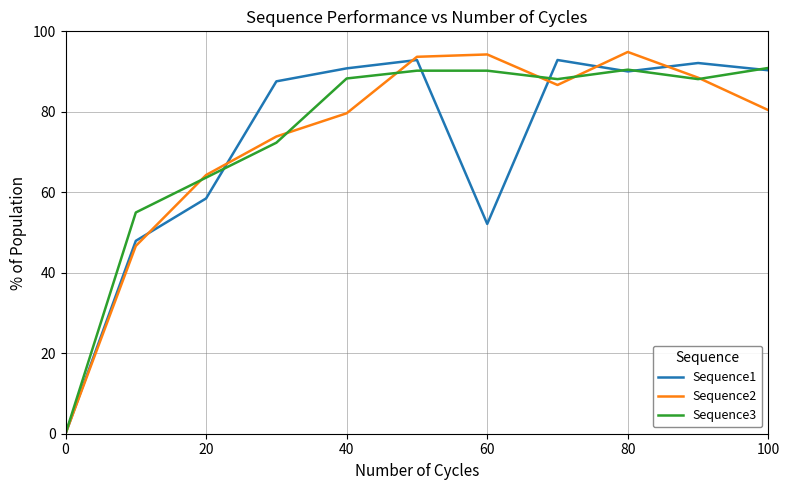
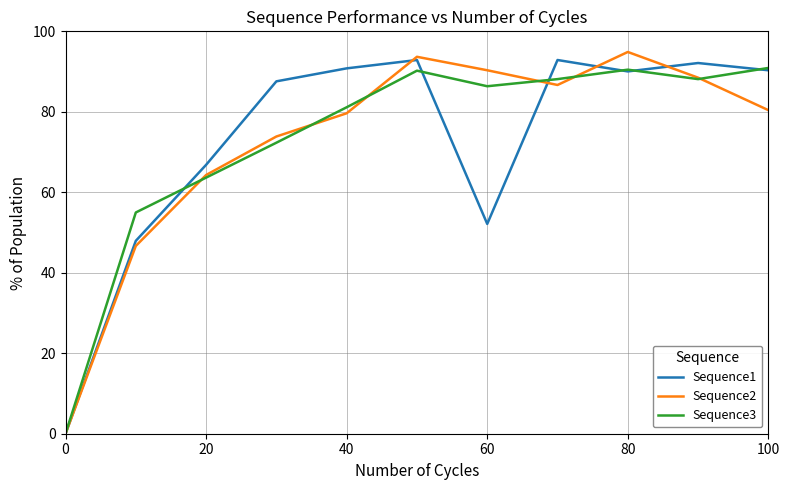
  {
    "Sequence1": {
-     "20": 58,
+     "20": 67,
      "40": 91,
      "60": 52
    },
    "Sequence2": {
      "20": 64,
      "40": 80,
-     "60": 94,
+     "60": 90,
      "80": 95,
      "100": 80
    },
    "Sequence3": {
      "20": 64,
-     "40": 88,
-     "60": 90
+     "40": 81,
+     "60": 86
    }
  }
